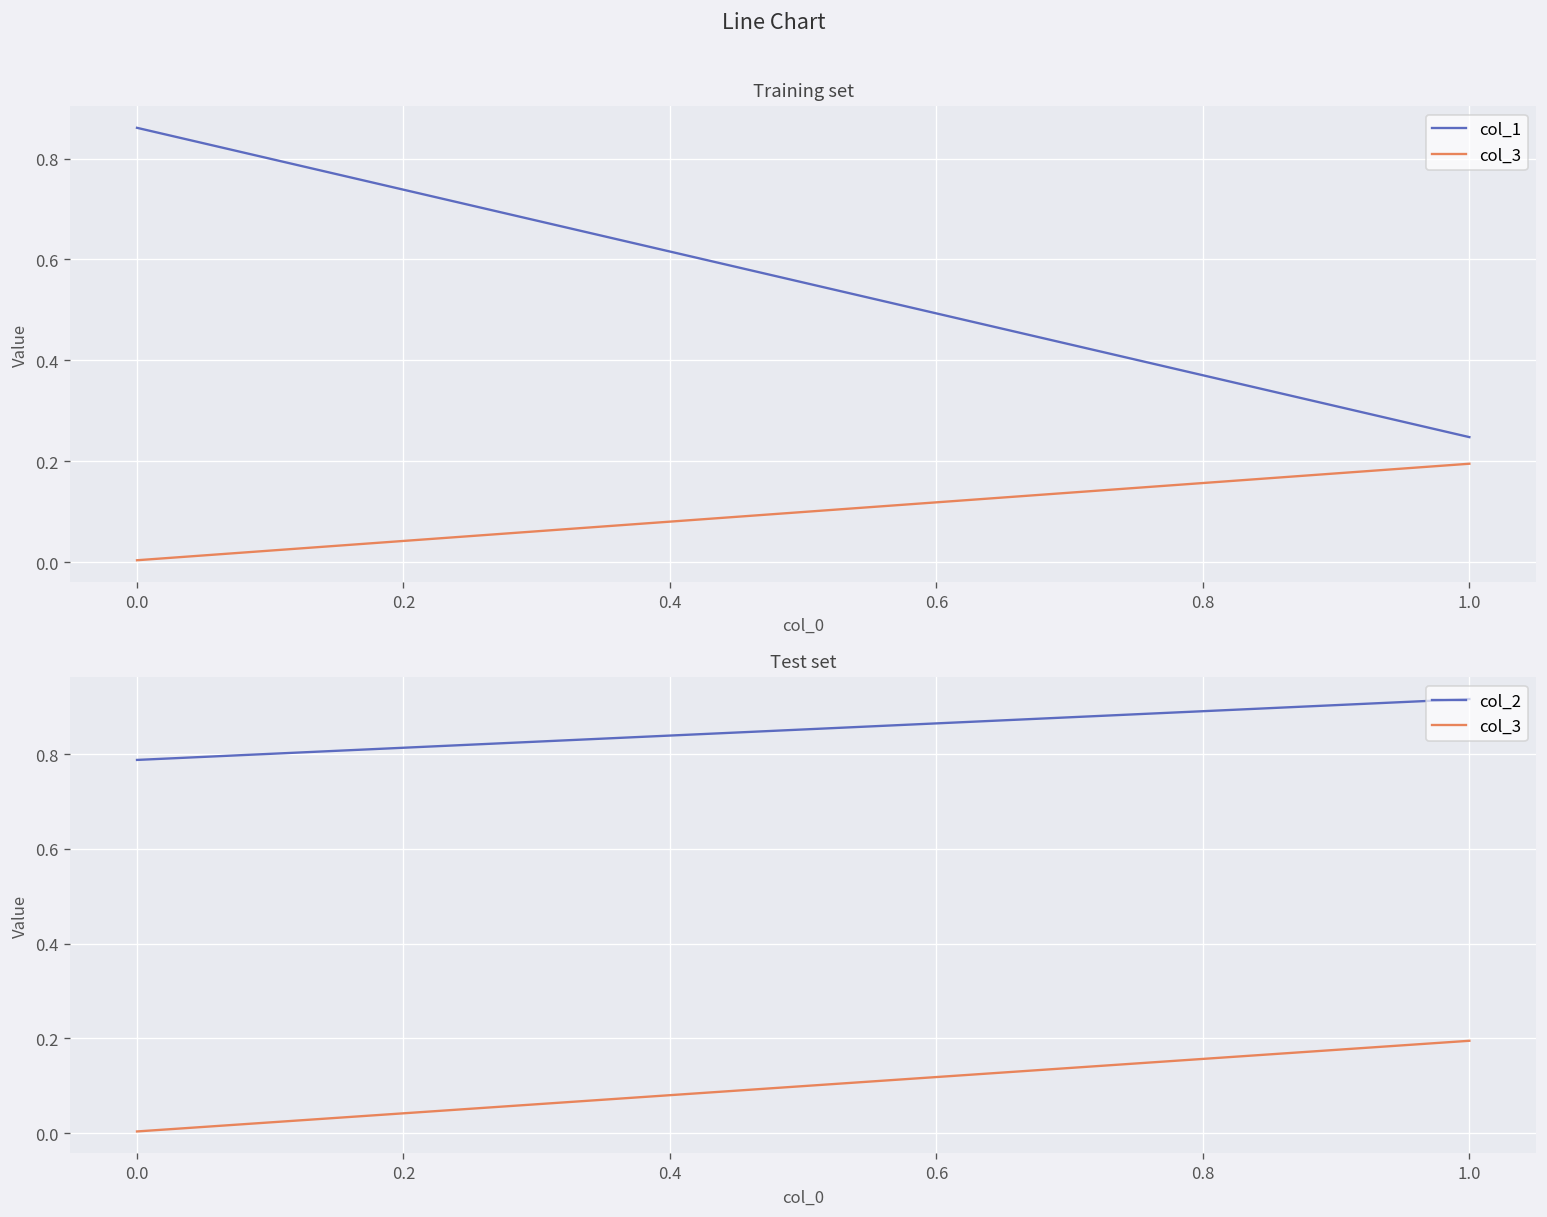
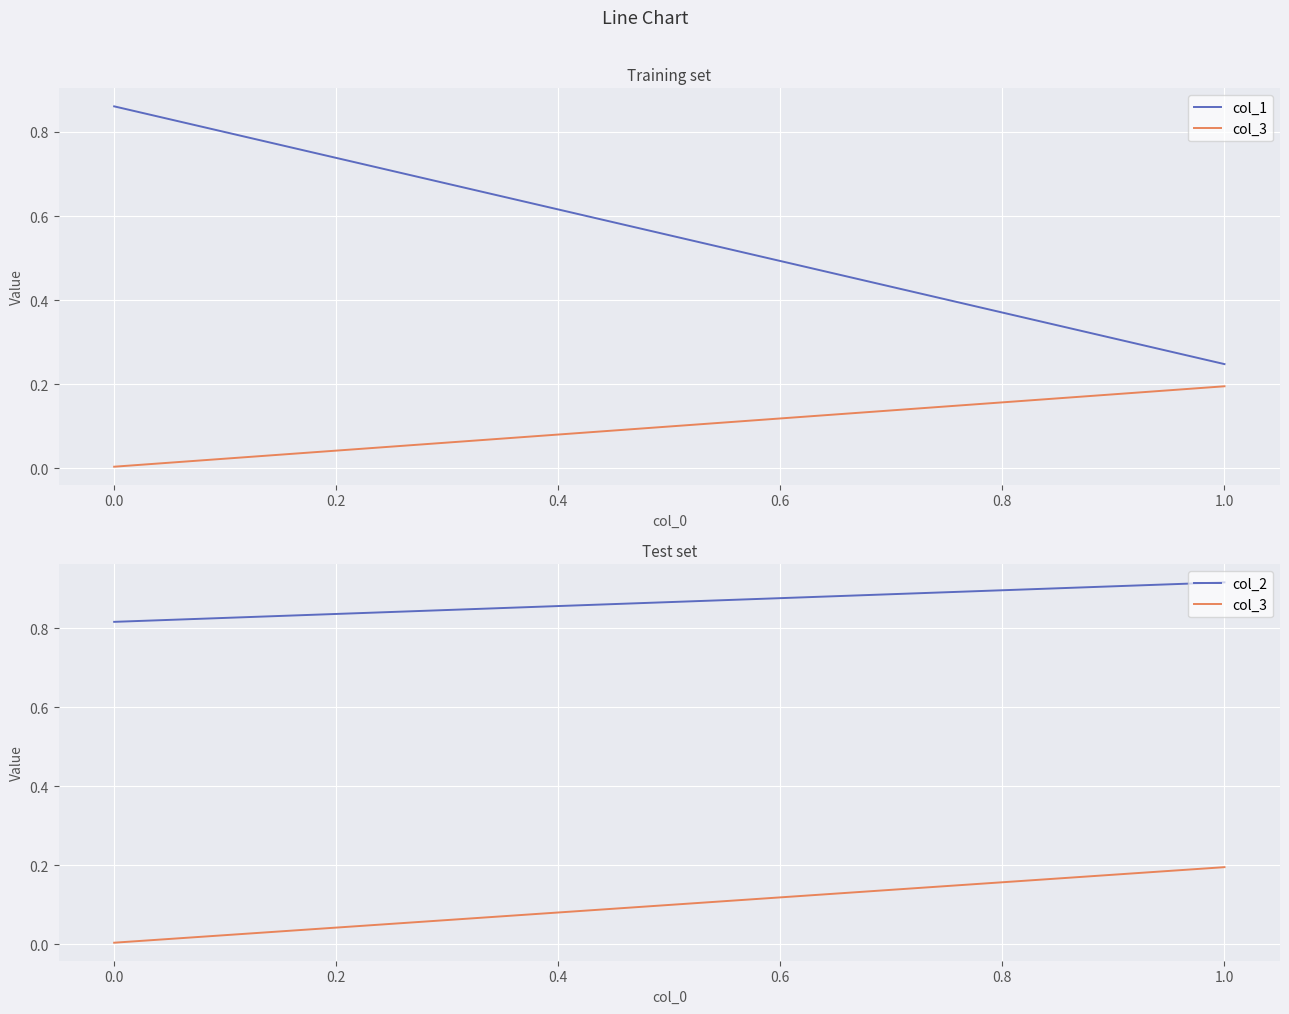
  {
    "Training set": {
      "col_1": {
        "0.0": 0.86,
        "1.0": 0.25
      },
      "col_3": {
        "0.0": 0.00,
        "1.0": 0.19
      }
    },
    "Test set": {
      "col_2": {
-       "0.0": 0.79
+       "0.0": 0.82
      },
      "col_3": {
        "0.0": 0.00,
        "1.0": 0.19
      }
    }
  }
